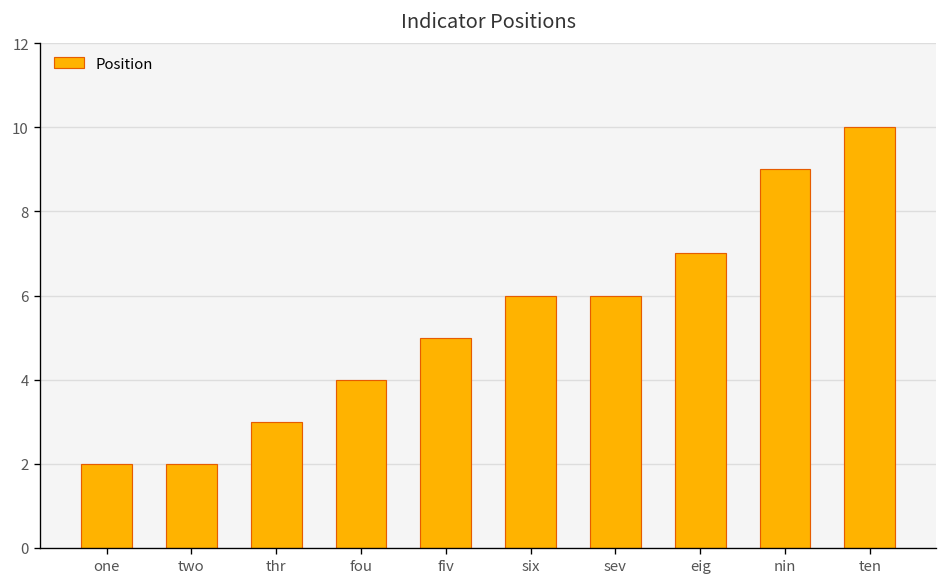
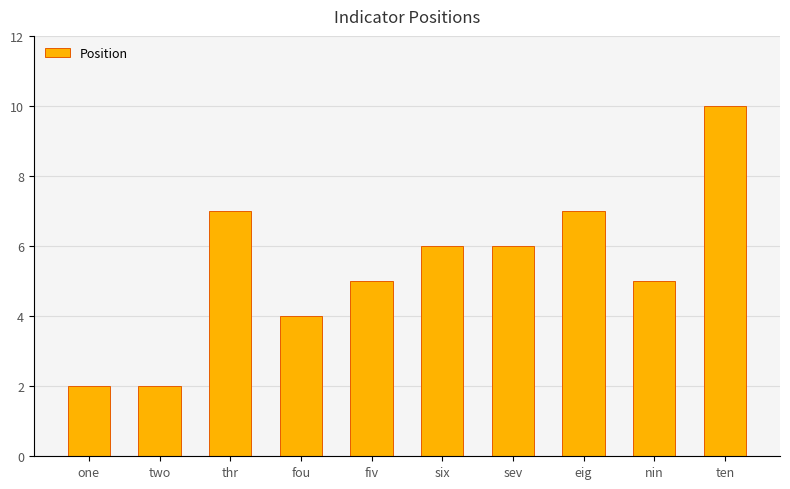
  {
    "one": 2,
    "two": 2,
-   "thr": 3,
+   "thr": 7,
    "fou": 4,
    "fiv": 5,
    "six": 6,
    "sev": 6,
    "eig": 7,
-   "nin": 9,
+   "nin": 5,
    "ten": 10
  }
